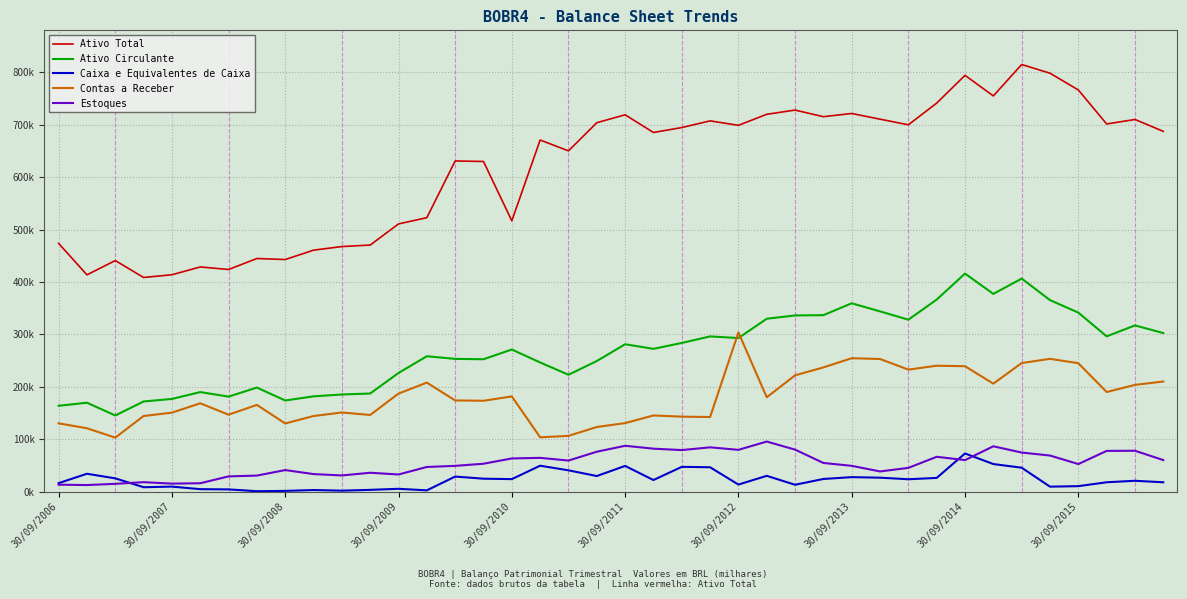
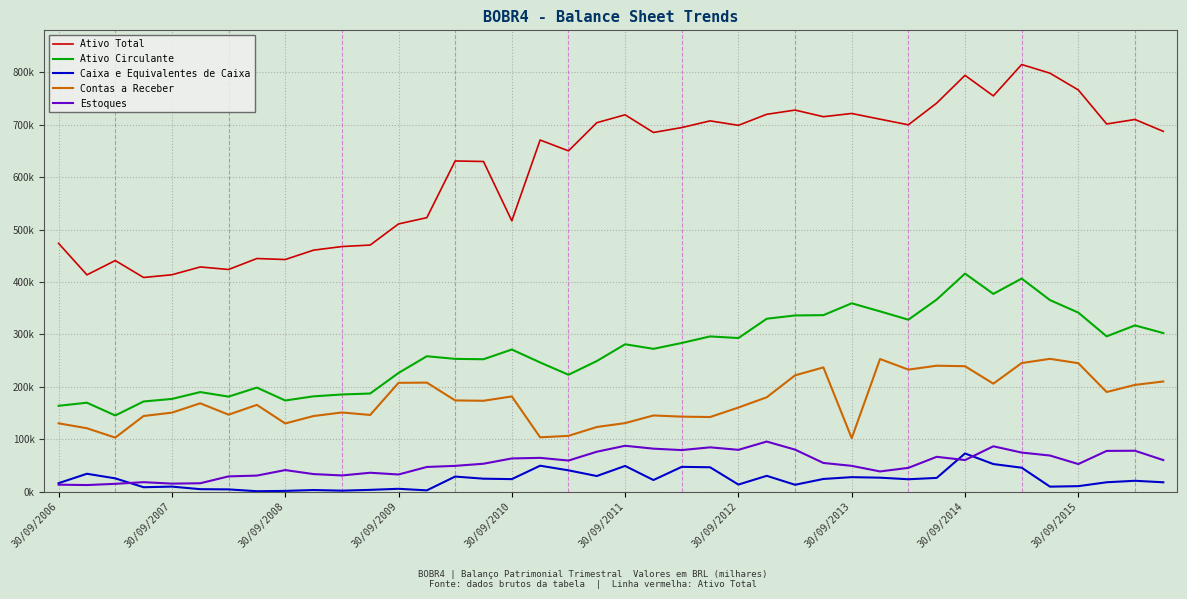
  {
    "Ativo Total": {
      "30/09/2006": 470000,
      "30/09/2007": 410000,
      "30/09/2008": 440000,
      "30/09/2009": 510000,
      "30/09/2010": 520000,
      "30/09/2011": 720000,
      "30/09/2012": 700000,
      "30/09/2013": 720000,
      "30/09/2014": 790000,
      "30/09/2015": 770000
    },
    "Ativo Circulante": {
      "30/09/2006": 160000,
      "30/09/2007": 180000,
      "30/09/2008": 170000,
      "30/09/2009": 230000,
      "30/09/2010": 270000,
      "30/09/2011": 280000,
      "30/09/2012": 290000,
      "30/09/2013": 360000,
      "30/09/2014": 420000,
      "30/09/2015": 340000
    },
    "Caixa e Equivalentes de Caixa": {
      "30/09/2007": 10000,
      "30/09/2008": 0,
      "30/09/2009": 10000,
      "30/09/2010": 20000,
      "30/09/2011": 50000,
      "30/09/2012": 10000,
      "30/09/2013": 30000,
      "30/09/2014": 70000,
      "30/09/2015": 10000
    },
    "Contas a Receber": {
      "30/09/2006": 130000,
      "30/09/2007": 150000,
      "30/09/2008": 130000,
-     "30/09/2009": 190000,
+     "30/09/2009": 210000,
      "30/09/2010": 180000,
      "30/09/2011": 130000,
-     "30/09/2012": 300000,
-     "30/09/2013": 250000,
+     "30/09/2012": 160000,
+     "30/09/2013": 100000,
      "30/09/2014": 240000,
      "30/09/2015": 250000
    },
    "Estoques": {
      "30/09/2007": 20000,
      "30/09/2008": 40000,
      "30/09/2009": 30000,
      "30/09/2010": 60000,
      "30/09/2011": 90000,
      "30/09/2012": 80000,
      "30/09/2013": 50000,
      "30/09/2014": 60000,
      "30/09/2015": 50000
    }
  }
